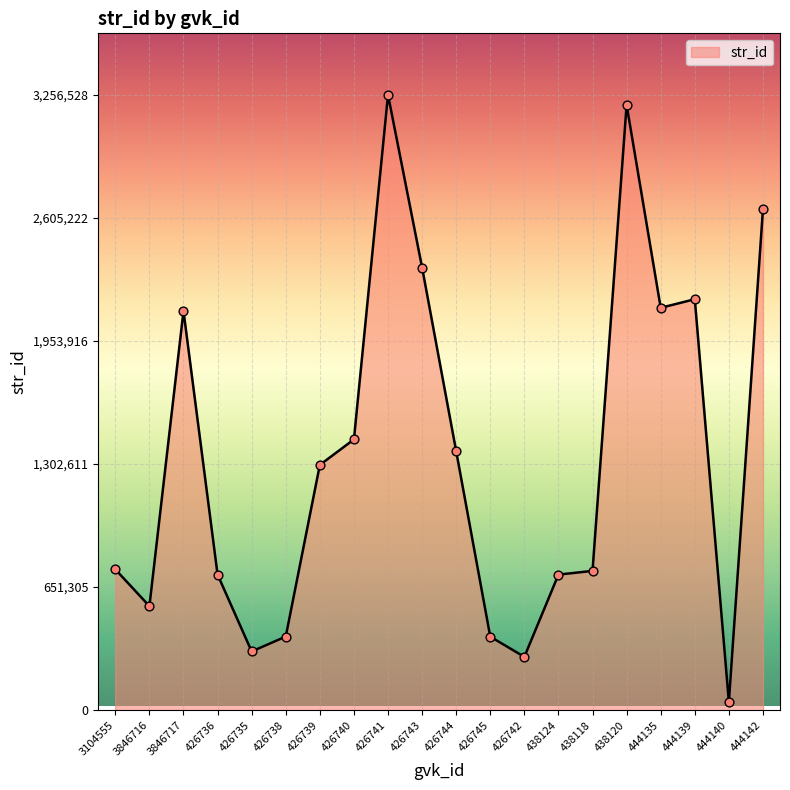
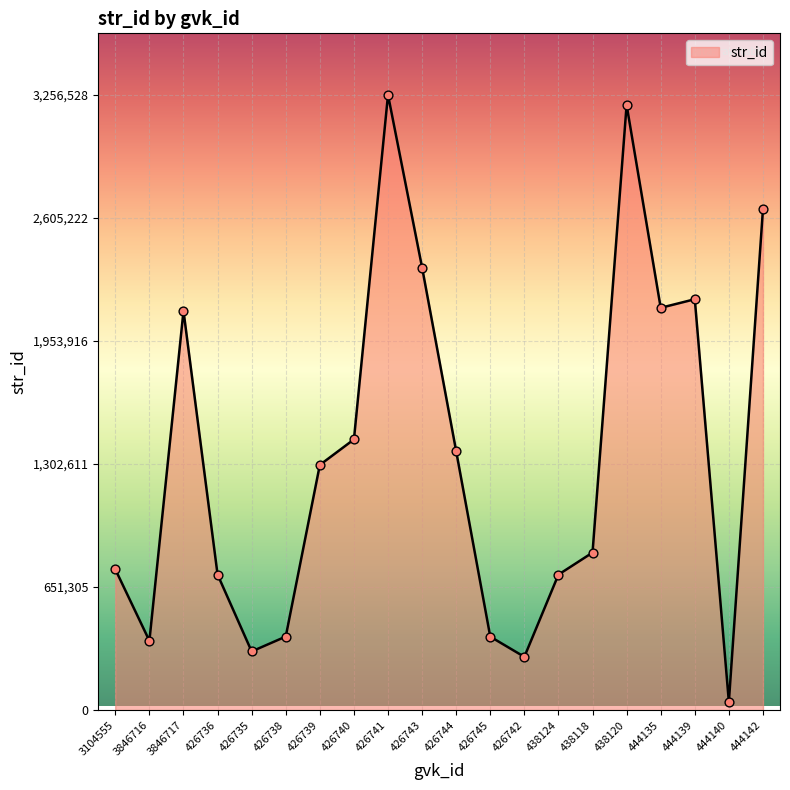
  {
    "3104555": "740,000",
-   "3846716": "550,000",
+   "3846716": "370,000",
    "3846717": "2,110,000",
    "426736": "720,000",
    "426735": "310,000",
    "426738": "390,000",
    "426739": "1,300,000",
    "426740": "1,430,000",
    "426741": "3,260,000",
    "426743": "2,340,000",
    "426744": "1,370,000",
    "426745": "390,000",
    "426742": "280,000",
    "438124": "720,000",
-   "438118": "740,000",
+   "438118": "830,000",
    "438120": "3,200,000",
    "444135": "2,130,000",
    "444139": "2,170,000",
    "444140": "40,000",
    "444142": "2,650,000"
  }
